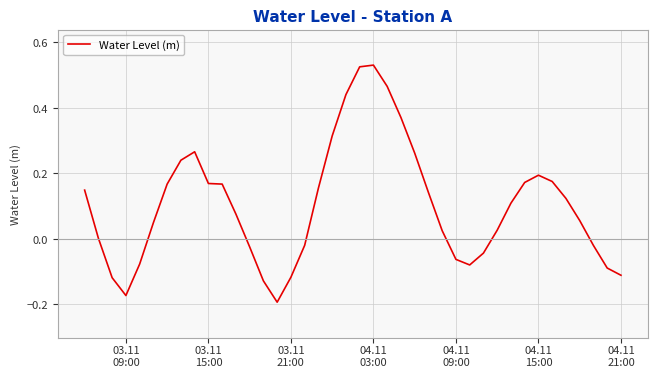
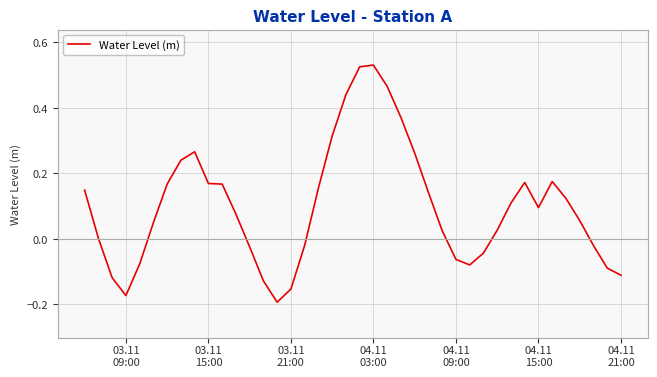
  {
    "03.11 09:00": -0.17,
    "03.11 15:00": 0.17,
-   "03.11 21:00": -0.12,
+   "03.11 21:00": -0.15,
    "04.11 03:00": 0.53,
    "04.11 09:00": -0.06,
-   "04.11 15:00": 0.19,
+   "04.11 15:00": 0.10,
    "04.11 21:00": -0.11
  }
